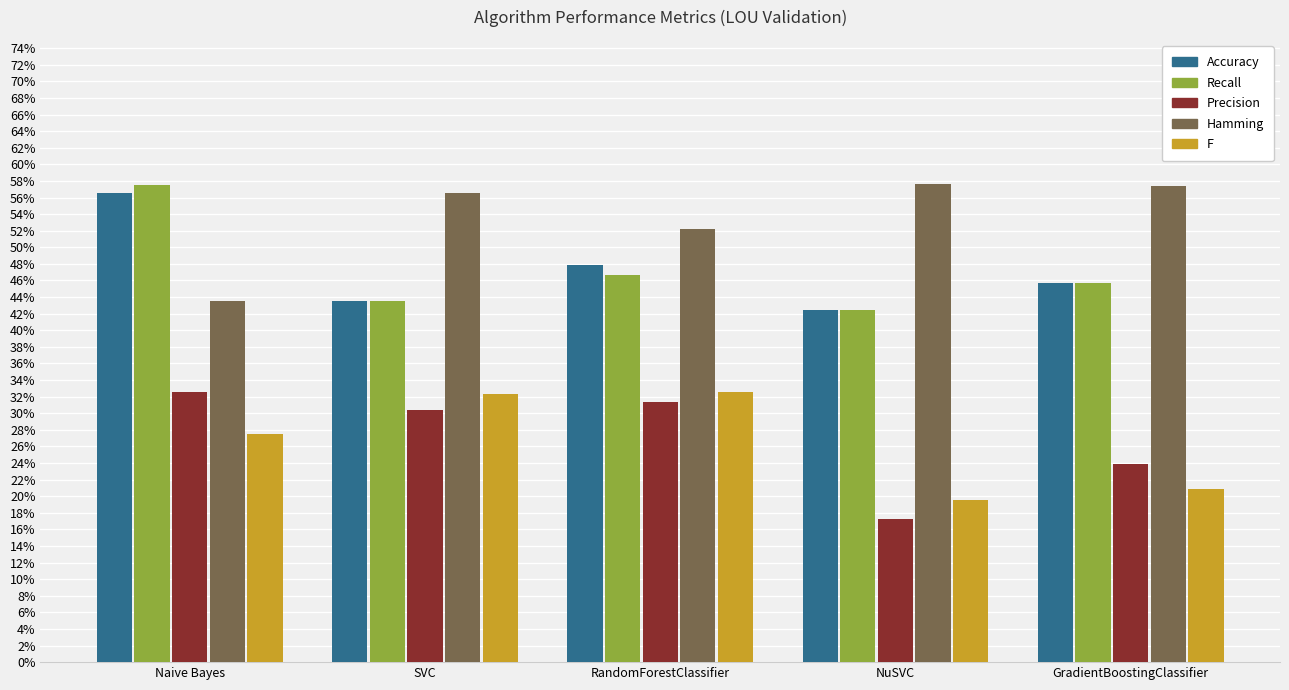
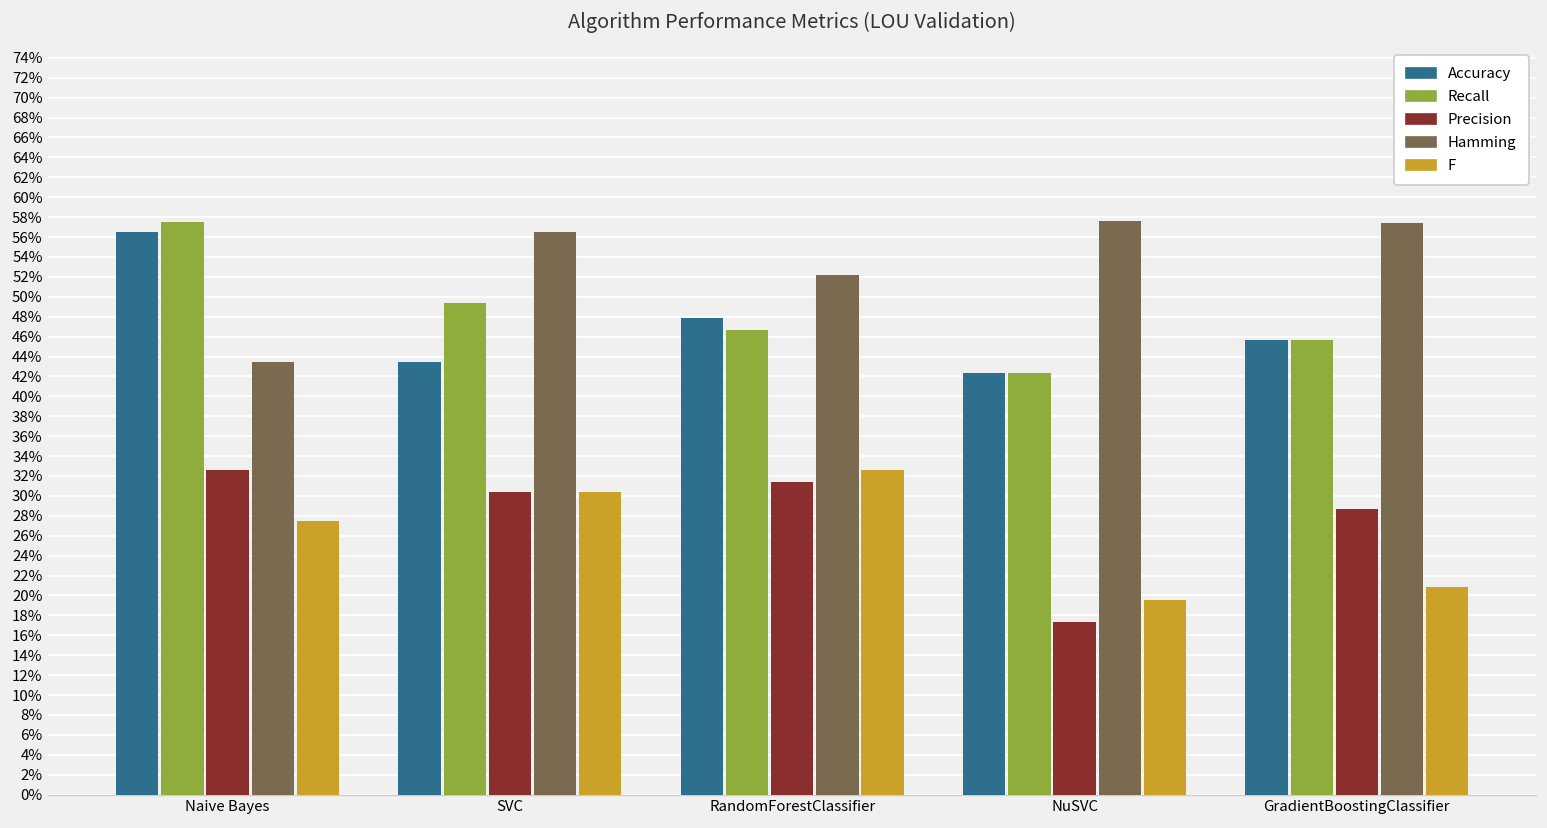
  {
    "Accuracy": {
      "Naive Bayes": "57%",
      "SVC": "43%",
      "RandomForestClassifier": "48%",
      "NuSVC": "42%",
      "GradientBoostingClassifier": "46%"
    },
    "Recall": {
      "Naive Bayes": "57%",
-     "SVC": "43%",
+     "SVC": "49%",
      "RandomForestClassifier": "47%",
      "NuSVC": "42%",
      "GradientBoostingClassifier": "46%"
    },
    "Precision": {
      "Naive Bayes": "33%",
      "SVC": "30%",
      "RandomForestClassifier": "31%",
      "NuSVC": "17%",
-     "GradientBoostingClassifier": "24%"
+     "GradientBoostingClassifier": "29%"
    },
    "Hamming": {
      "Naive Bayes": "43%",
      "SVC": "57%",
      "RandomForestClassifier": "52%",
      "NuSVC": "58%",
      "GradientBoostingClassifier": "57%"
    },
    "F": {
      "Naive Bayes": "28%",
-     "SVC": "32%",
+     "SVC": "30%",
      "RandomForestClassifier": "33%",
      "NuSVC": "20%",
      "GradientBoostingClassifier": "21%"
    }
  }
